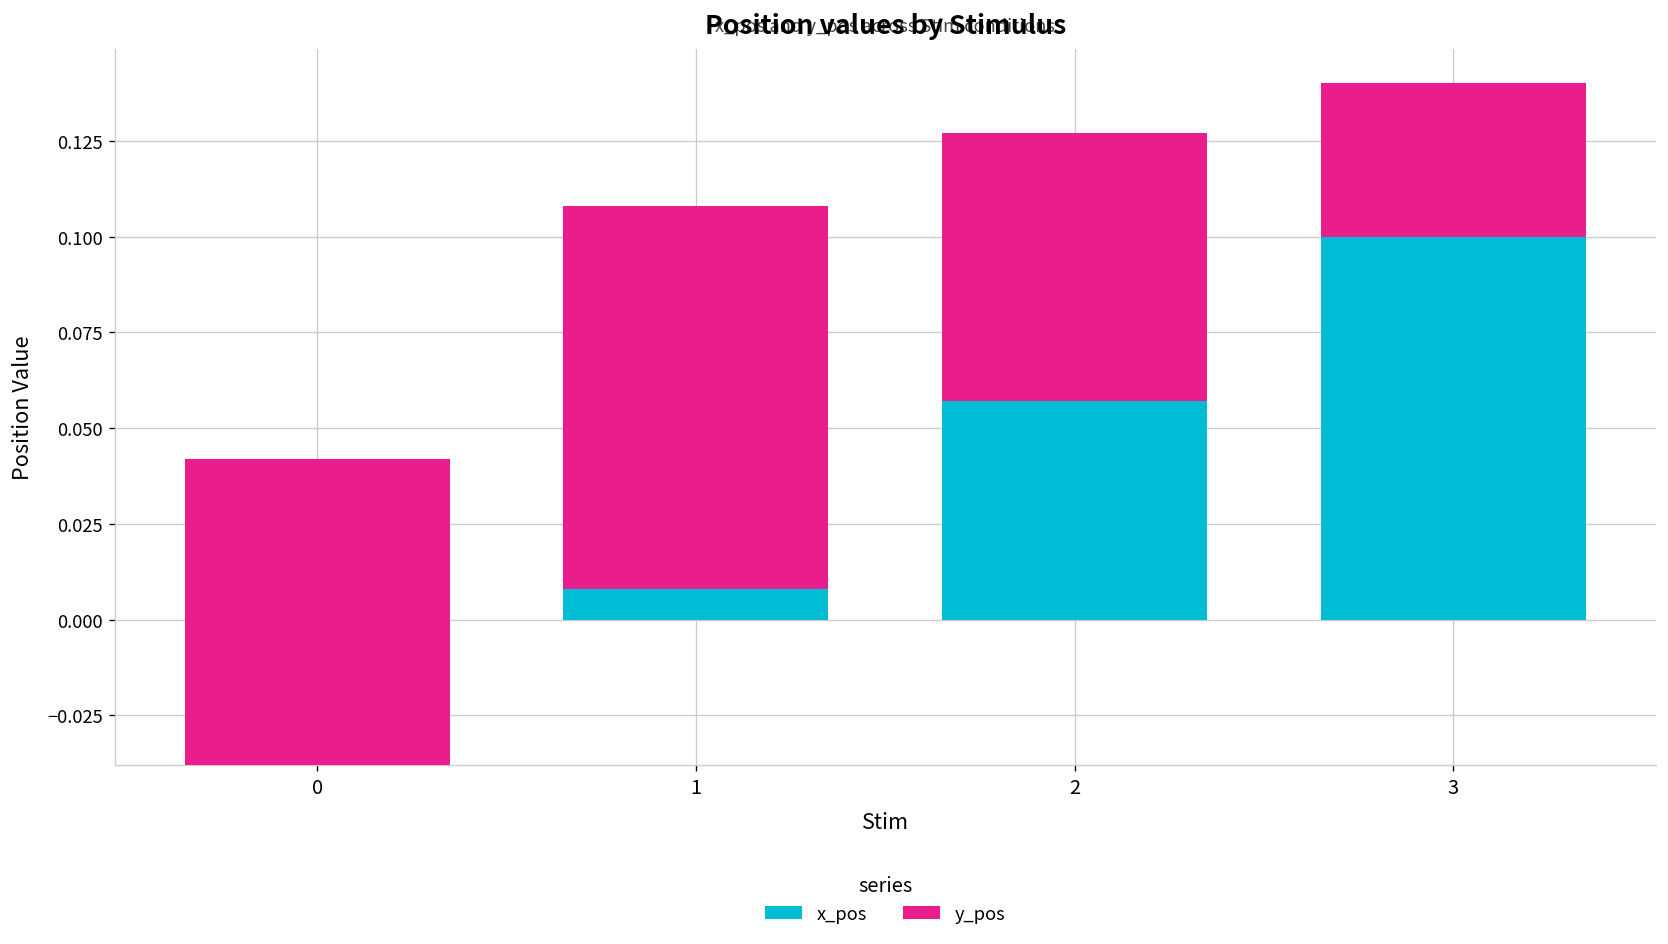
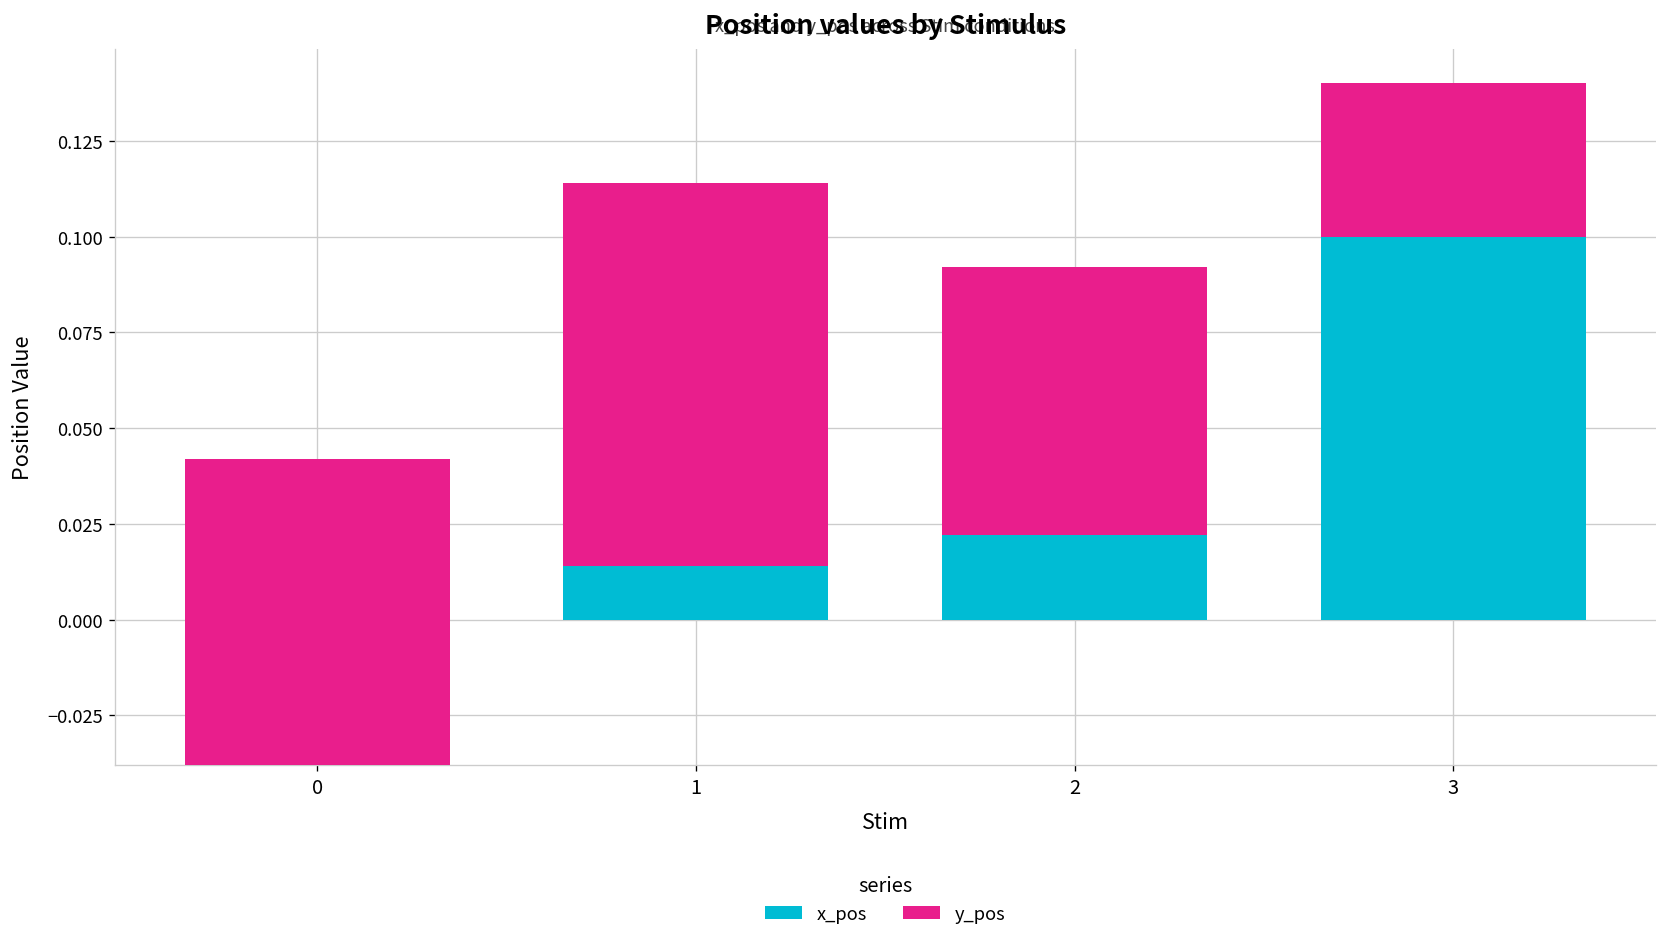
  {
    "x_pos": {
      "0": -0.038,
-     "1": 0.008,
-     "2": 0.057,
+     "1": 0.014,
+     "2": 0.022,
      "3": 0.100
    },
    "y_pos": {
      "0": 0.080,
      "1": 0.100,
      "2": 0.070,
      "3": 0.040
    }
  }
